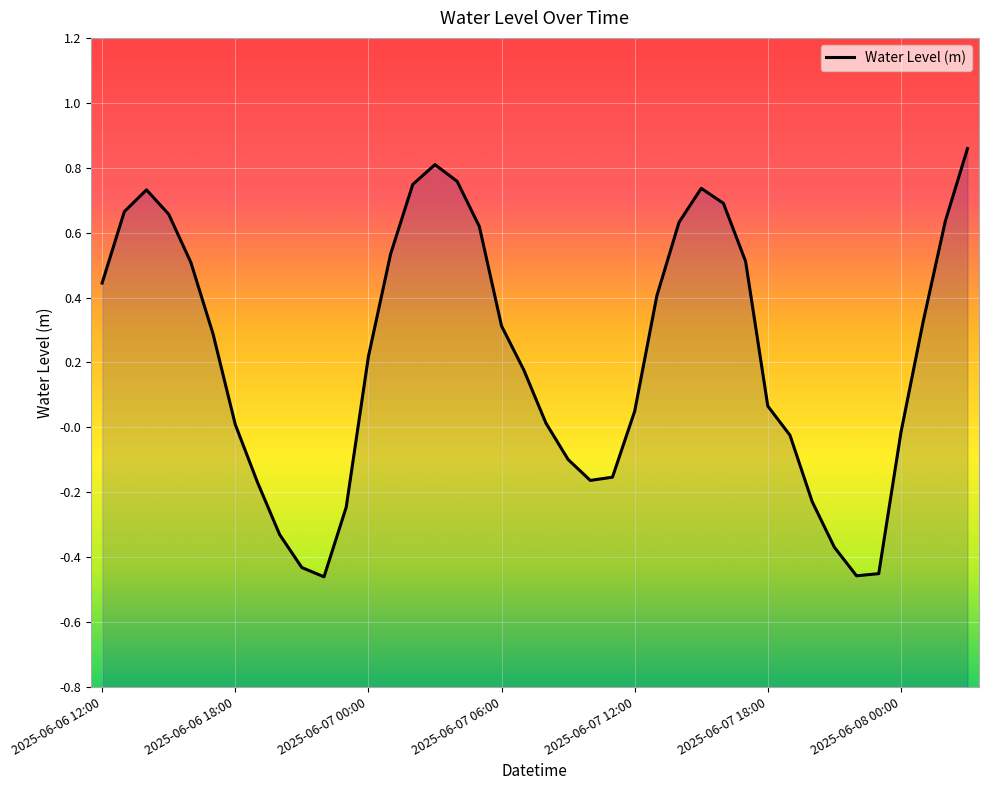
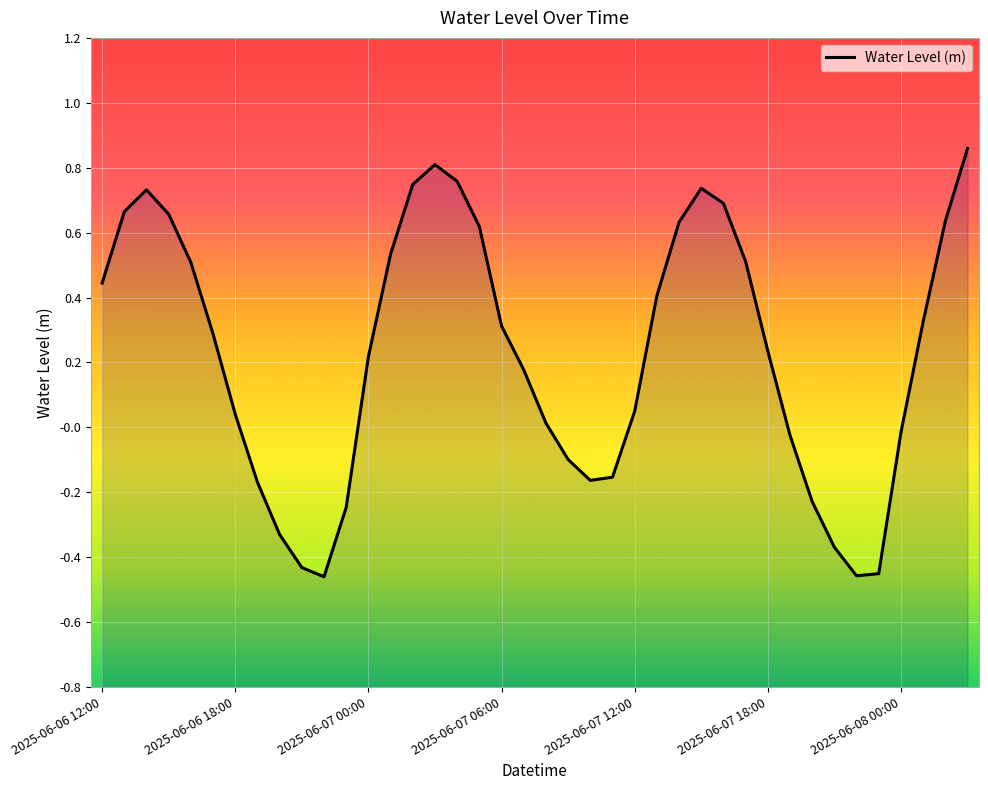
  {
    "2025-06-06 12:00": 0.44,
-   "2025-06-06 18:00": 0.01,
+   "2025-06-06 18:00": 0.04,
    "2025-06-07 00:00": 0.22,
    "2025-06-07 06:00": 0.31,
    "2025-06-07 12:00": 0.05,
-   "2025-06-07 18:00": 0.07,
+   "2025-06-07 18:00": 0.24,
    "2025-06-08 00:00": -0.02
  }
